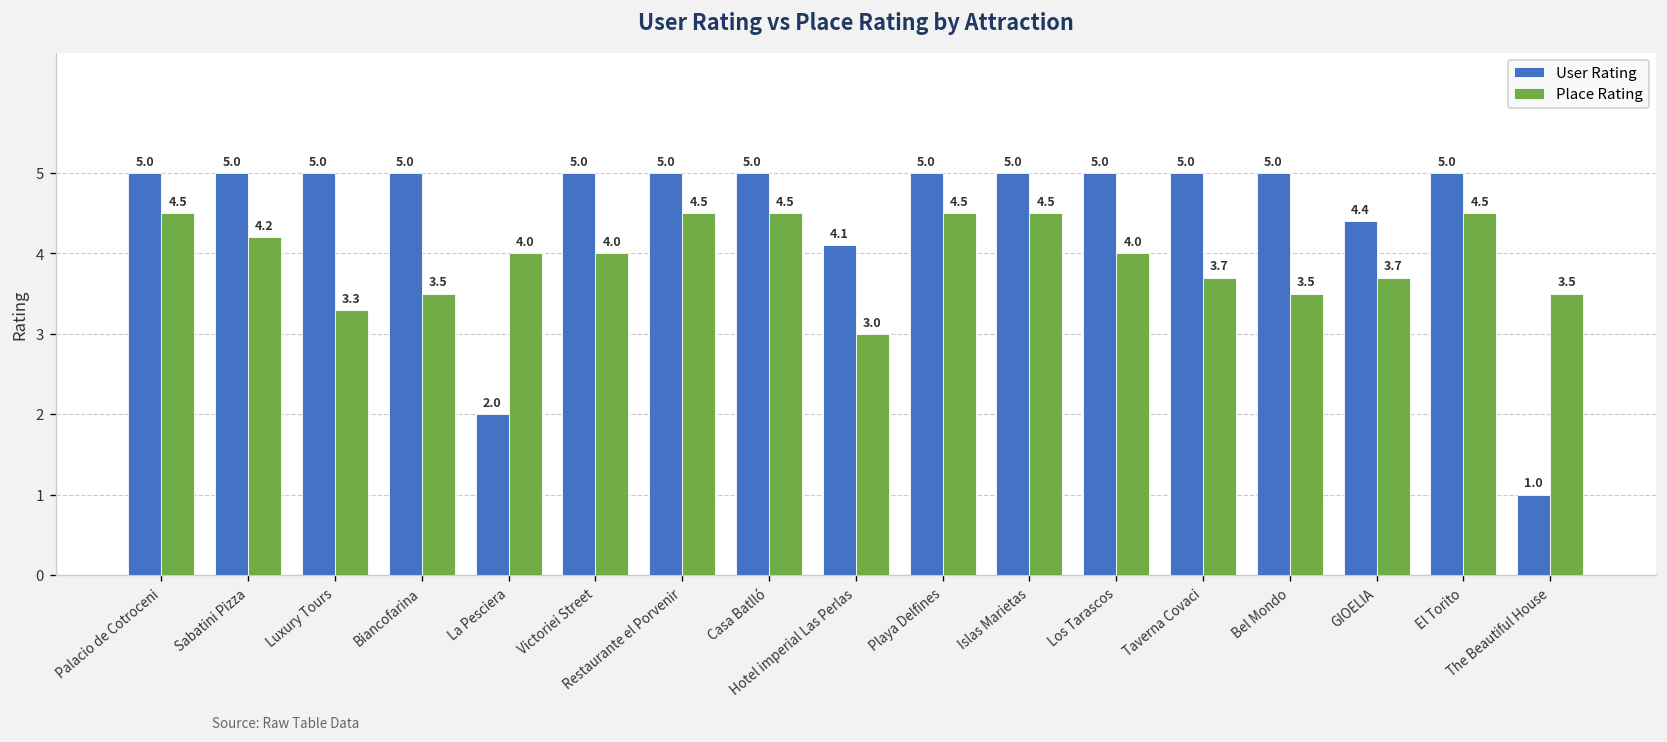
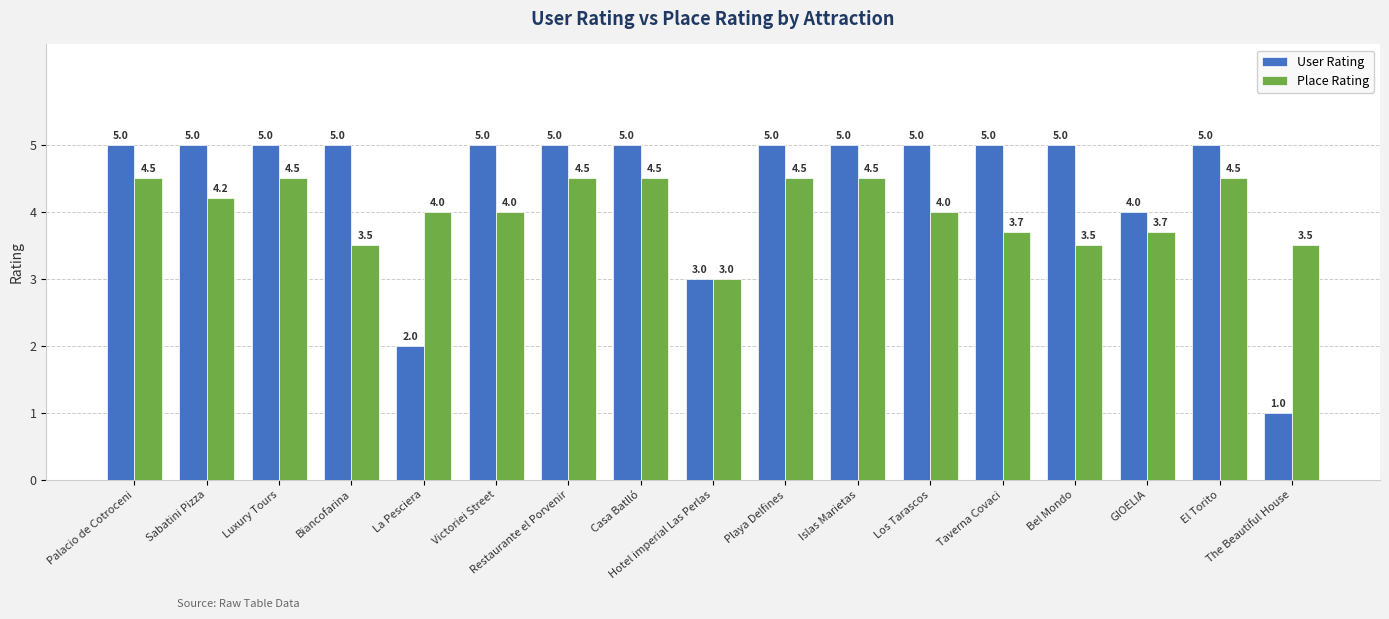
  {
    "User Rating": {
      "Palacio de Cotroceni": 5.0,
      "Sabatini Pizza": 5.0,
      "Luxury Tours": 5.0,
      "Biancofarina": 5.0,
      "La Pesciera": 2.0,
      "Victoriei Street": 5.0,
      "Restaurante el Porvenir": 5.0,
      "Casa Batlló": 5.0,
-     "Hotel imperial Las Perlas": 4.1,
+     "Hotel imperial Las Perlas": 3.0,
      "Playa Delfines": 5.0,
      "Islas Marietas": 5.0,
      "Los Tarascos": 5.0,
      "Taverna Covaci": 5.0,
      "Bel Mondo": 5.0,
-     "GIOELIA": 4.4,
+     "GIOELIA": 4.0,
      "El Torito": 5.0,
      "The Beautiful House": 1.0
    },
    "Place Rating": {
      "Palacio de Cotroceni": 4.5,
      "Sabatini Pizza": 4.2,
-     "Luxury Tours": 3.3,
+     "Luxury Tours": 4.5,
      "Biancofarina": 3.5,
      "La Pesciera": 4.0,
      "Victoriei Street": 4.0,
      "Restaurante el Porvenir": 4.5,
      "Casa Batlló": 4.5,
      "Hotel imperial Las Perlas": 3.0,
      "Playa Delfines": 4.5,
      "Islas Marietas": 4.5,
      "Los Tarascos": 4.0,
      "Taverna Covaci": 3.7,
      "Bel Mondo": 3.5,
      "GIOELIA": 3.7,
      "El Torito": 4.5,
      "The Beautiful House": 3.5
    }
  }
